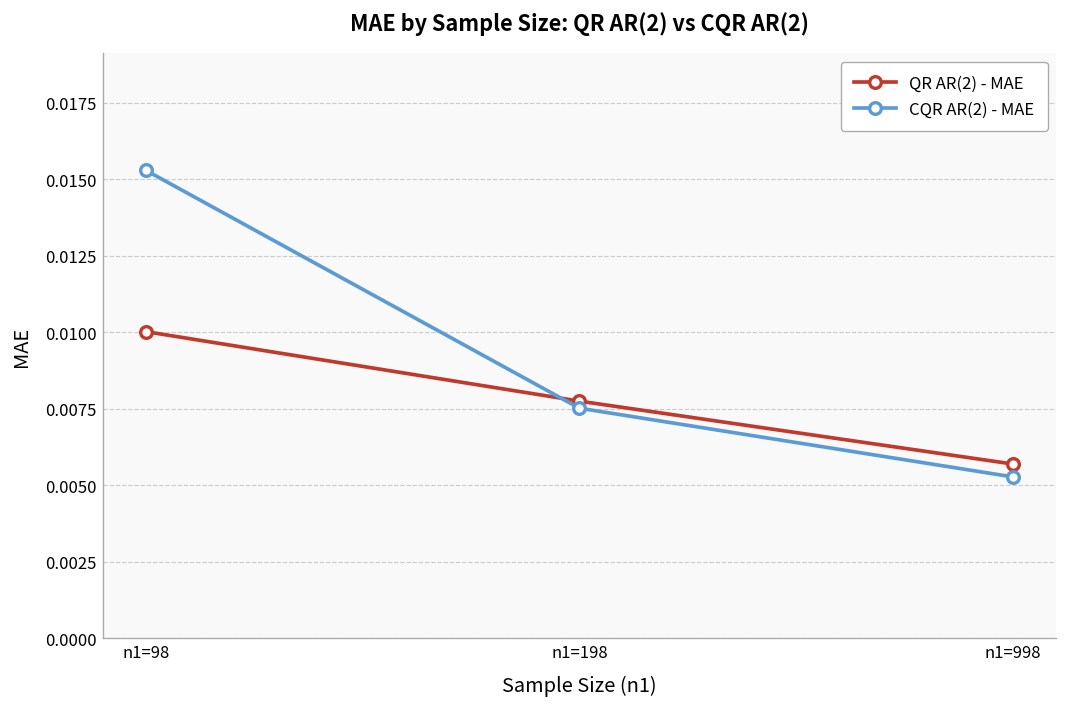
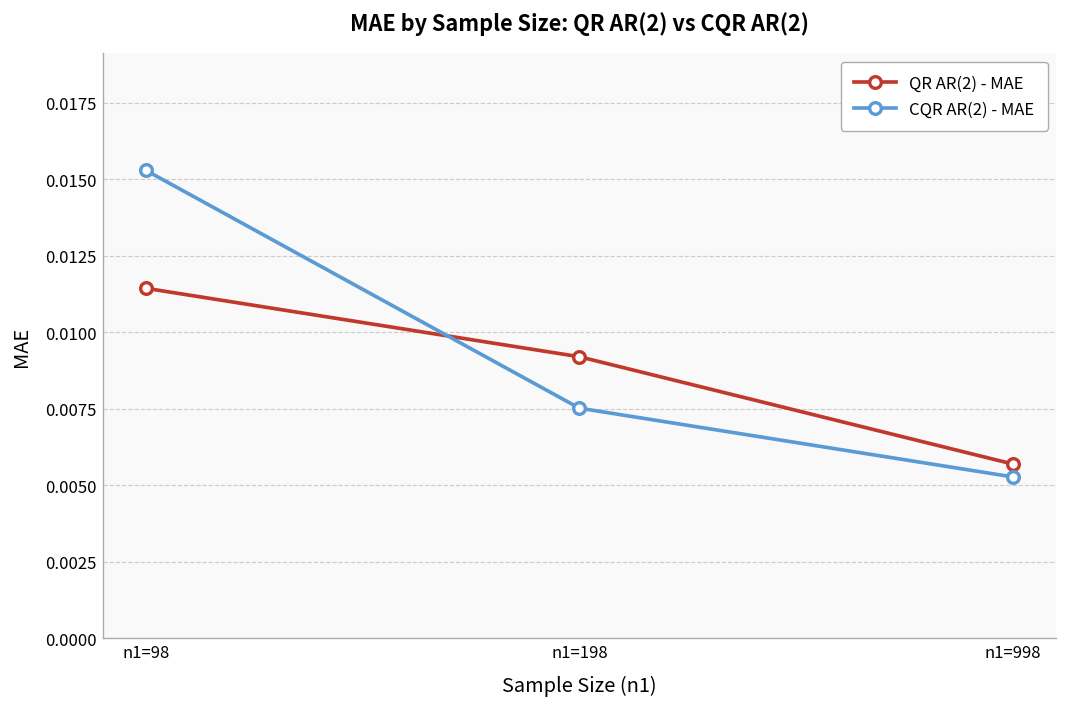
  {
    "QR AR(2) - MAE": {
-     "n1=98": 0.0100,
-     "n1=198": 0.0078,
+     "n1=98": 0.0114,
+     "n1=198": 0.0092,
      "n1=998": 0.0057
    },
    "CQR AR(2) - MAE": {
      "n1=98": 0.0153,
      "n1=198": 0.0075,
      "n1=998": 0.0053
    }
  }
